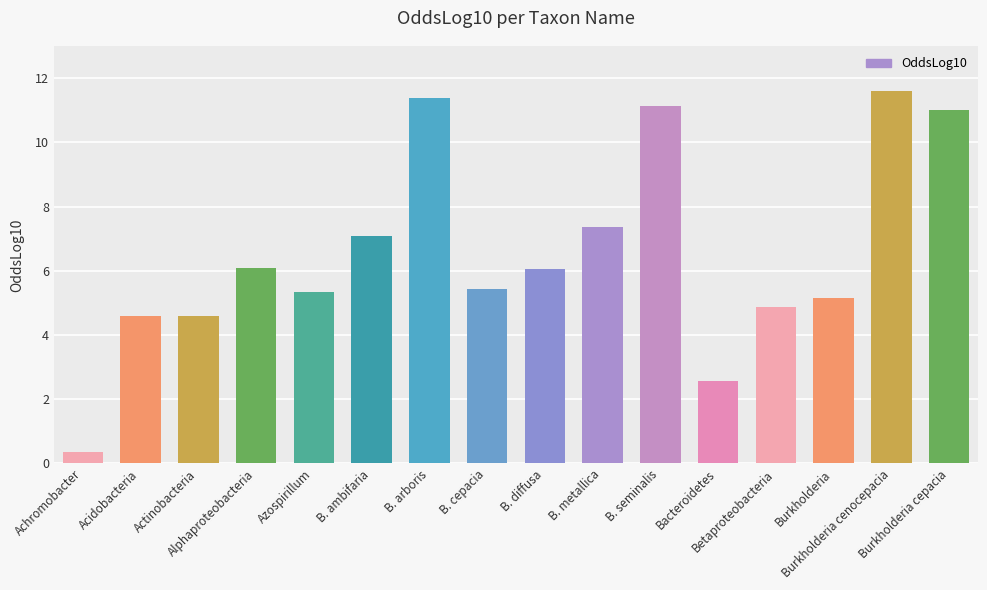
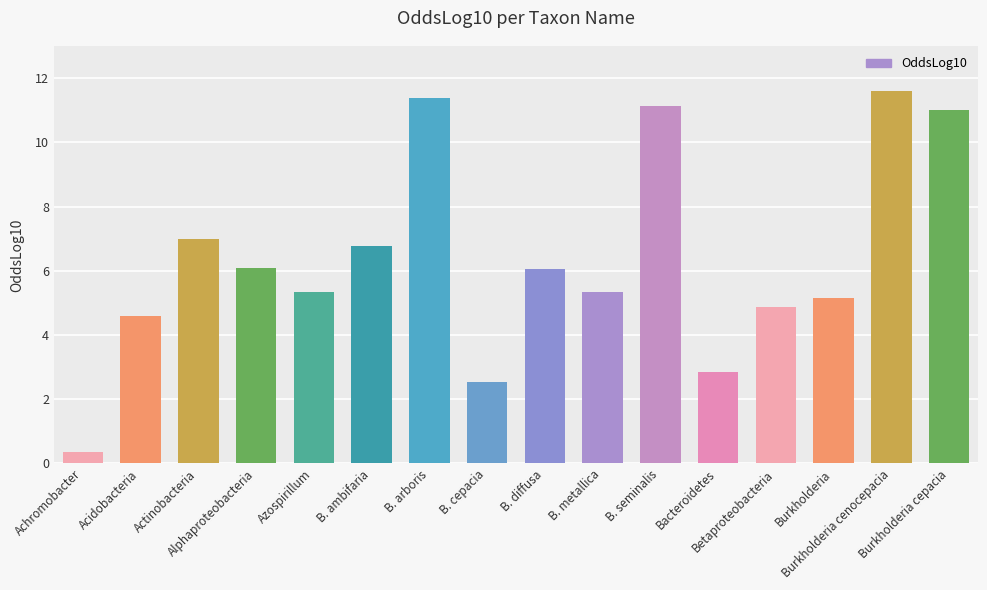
  {
    "Achromobacter": 0.4,
    "Acidobacteria": 4.6,
-   "Actinobacteria": 4.6,
+   "Actinobacteria": 7.0,
    "Alphaproteobacteria": 6.1,
    "Azospirillum": 5.4,
-   "B. ambifaria": 7.1,
+   "B. ambifaria": 6.8,
    "B. arboris": 11.4,
-   "B. cepacia": 5.5,
+   "B. cepacia": 2.6,
    "B. diffusa": 6.1,
-   "B. metallica": 7.4,
+   "B. metallica": 5.3,
    "B. seminalis": 11.1,
-   "Bacteroidetes": 2.6,
+   "Bacteroidetes": 2.9,
    "Betaproteobacteria": 4.9,
    "Burkholderia": 5.2,
    "Burkholderia cenocepacia": 11.6,
    "Burkholderia cepacia": 11.0
  }
